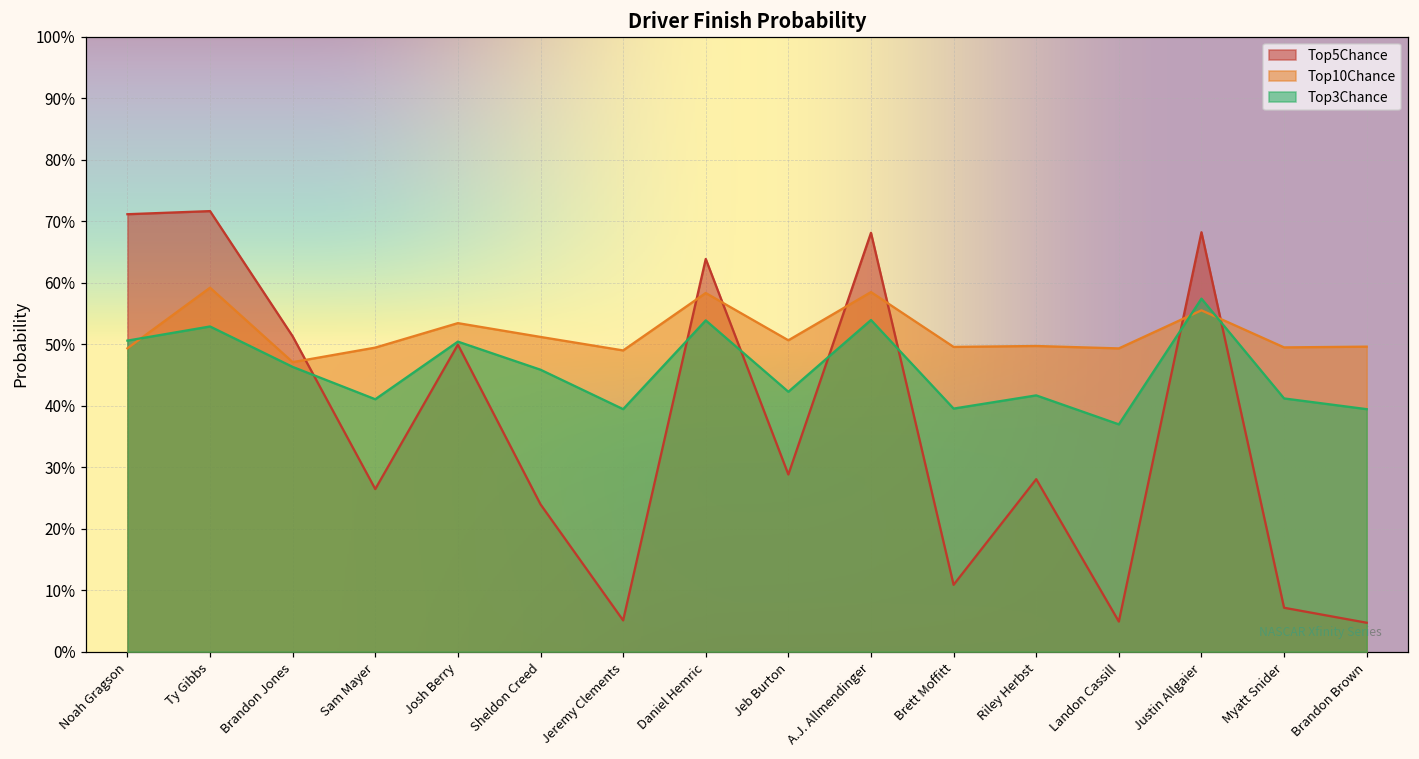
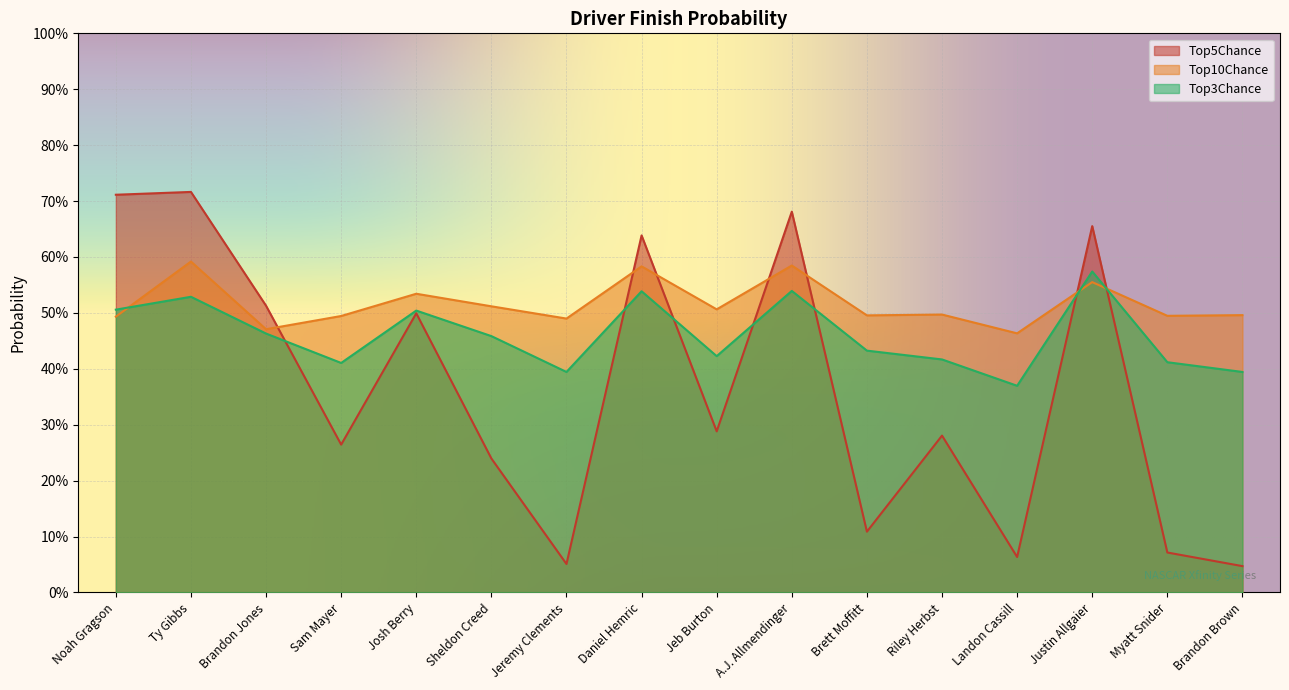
  {
    "Top5Chance": {
      "Noah Gragson": "71%",
      "Ty Gibbs": "72%",
      "Brandon Jones": "51%",
      "Sam Mayer": "26%",
      "Josh Berry": "50%",
      "Sheldon Creed": "24%",
      "Jeremy Clements": "5%",
      "Daniel Hemric": "64%",
      "Jeb Burton": "29%",
      "A.J. Allmendinger": "68%",
      "Brett Moffitt": "11%",
      "Riley Herbst": "28%",
-     "Landon Cassill": "5%",
-     "Justin Allgaier": "68%",
+     "Landon Cassill": "6%",
+     "Justin Allgaier": "66%",
      "Myatt Snider": "7%",
      "Brandon Brown": "5%"
    },
    "Top10Chance": {
      "Noah Gragson": "49%",
      "Ty Gibbs": "59%",
      "Brandon Jones": "47%",
      "Sam Mayer": "49%",
      "Josh Berry": "53%",
      "Sheldon Creed": "51%",
      "Jeremy Clements": "49%",
      "Daniel Hemric": "58%",
      "Jeb Burton": "51%",
      "A.J. Allmendinger": "58%",
      "Brett Moffitt": "50%",
      "Riley Herbst": "50%",
-     "Landon Cassill": "49%",
+     "Landon Cassill": "46%",
      "Justin Allgaier": "56%",
      "Myatt Snider": "49%",
      "Brandon Brown": "50%"
    },
    "Top3Chance": {
      "Noah Gragson": "51%",
      "Ty Gibbs": "53%",
      "Brandon Jones": "46%",
      "Sam Mayer": "41%",
      "Josh Berry": "50%",
      "Sheldon Creed": "46%",
      "Jeremy Clements": "39%",
      "Daniel Hemric": "54%",
      "Jeb Burton": "42%",
      "A.J. Allmendinger": "54%",
-     "Brett Moffitt": "40%",
+     "Brett Moffitt": "43%",
      "Riley Herbst": "42%",
      "Landon Cassill": "37%",
      "Justin Allgaier": "57%",
      "Myatt Snider": "41%",
      "Brandon Brown": "39%"
    }
  }
